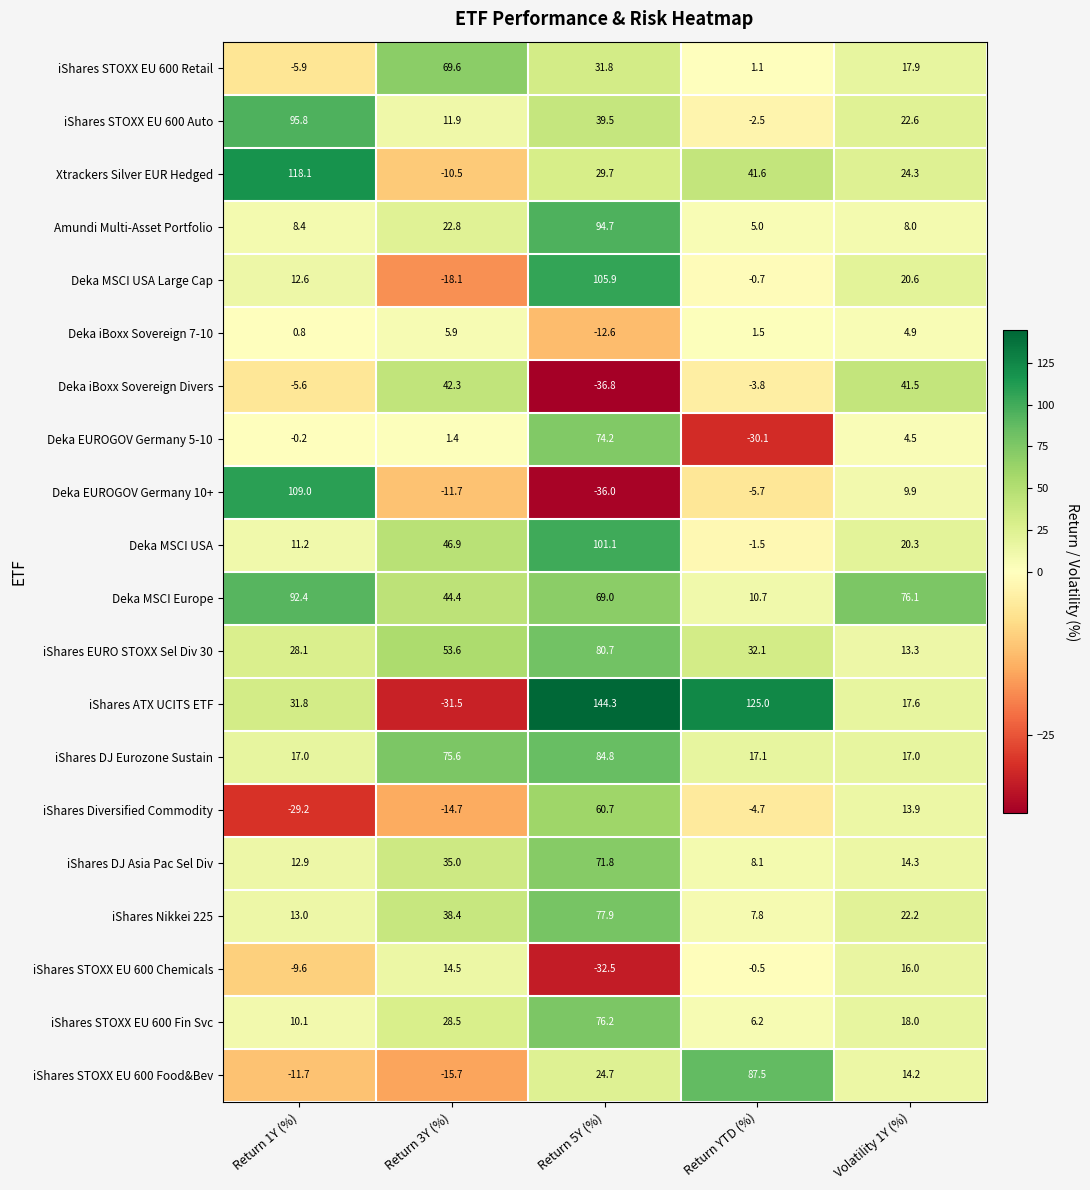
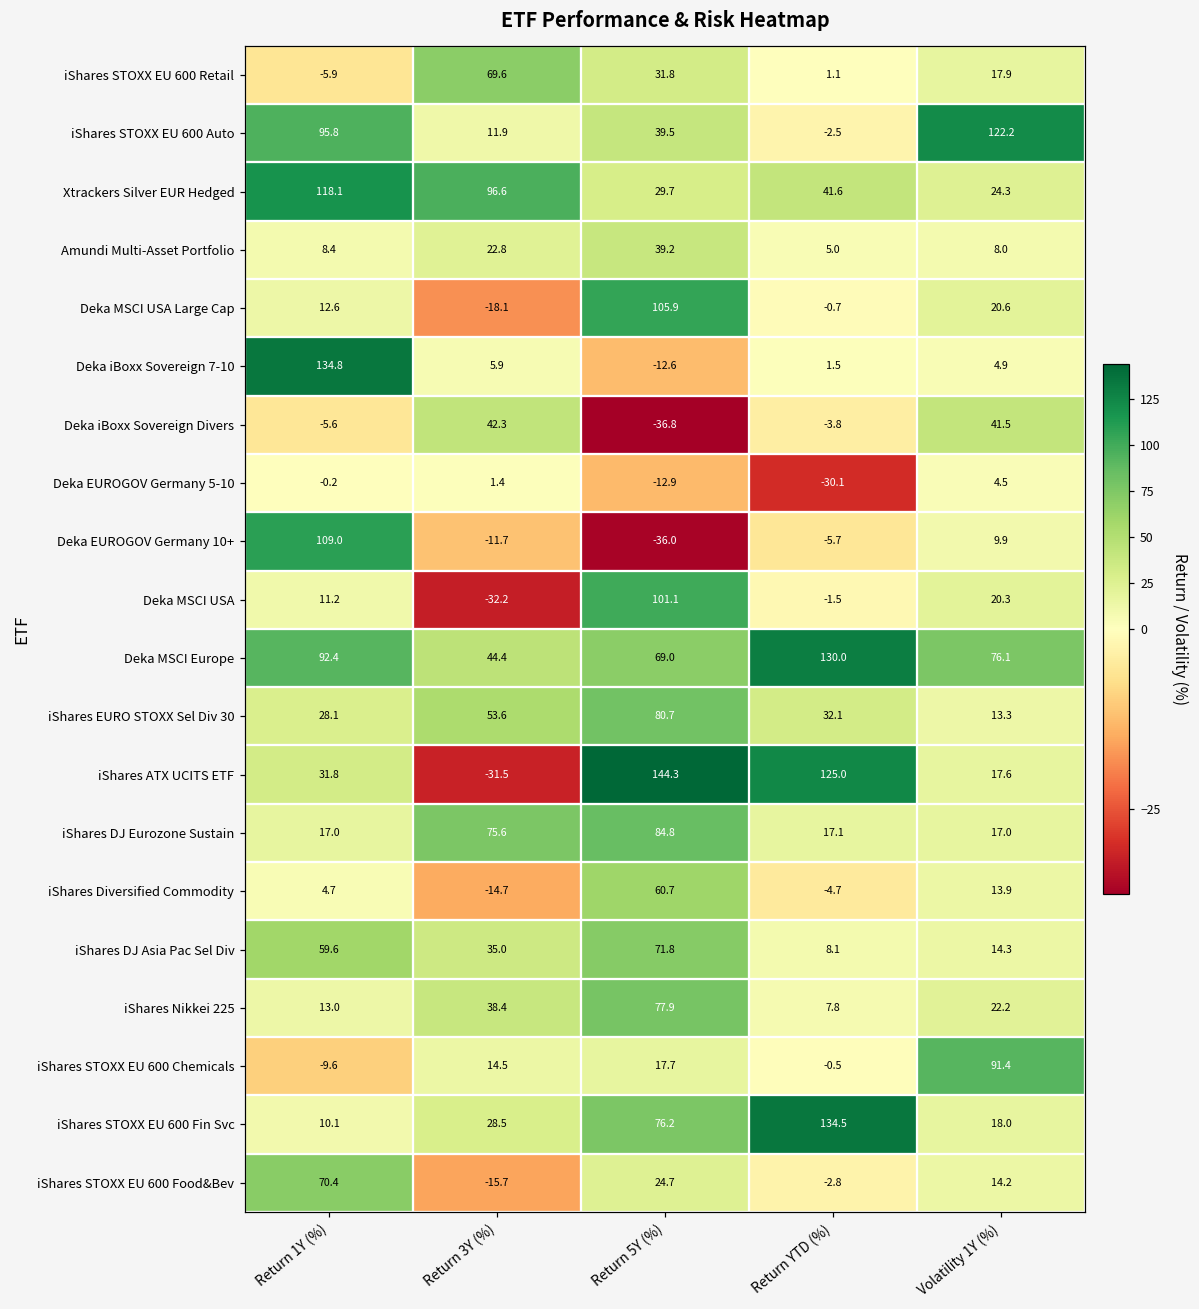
  {
    "iShares STOXX EU 600 Retail": {
      "Return 1Y (%)": -5.9,
      "Return 3Y (%)": 69.6,
      "Return 5Y (%)": 31.8,
      "Return YTD (%)": 1.1,
      "Volatility 1Y (%)": 17.9
    },
    "iShares STOXX EU 600 Auto": {
      "Return 1Y (%)": 95.8,
      "Return 3Y (%)": 11.9,
      "Return 5Y (%)": 39.5,
      "Return YTD (%)": -2.5,
-     "Volatility 1Y (%)": 22.6
+     "Volatility 1Y (%)": 122.2
    },
    "Xtrackers Silver EUR Hedged": {
      "Return 1Y (%)": 118.1,
-     "Return 3Y (%)": -10.5,
+     "Return 3Y (%)": 96.6,
      "Return 5Y (%)": 29.7,
      "Return YTD (%)": 41.6,
      "Volatility 1Y (%)": 24.3
    },
    "Amundi Multi-Asset Portfolio": {
      "Return 1Y (%)": 8.4,
      "Return 3Y (%)": 22.8,
-     "Return 5Y (%)": 94.7,
+     "Return 5Y (%)": 39.2,
      "Return YTD (%)": 5.0,
      "Volatility 1Y (%)": 8.0
    },
    "Deka MSCI USA Large Cap": {
      "Return 1Y (%)": 12.6,
      "Return 3Y (%)": -18.1,
      "Return 5Y (%)": 105.9,
      "Return YTD (%)": -0.7,
      "Volatility 1Y (%)": 20.6
    },
    "Deka iBoxx Sovereign 7-10": {
-     "Return 1Y (%)": 0.8,
+     "Return 1Y (%)": 134.8,
      "Return 3Y (%)": 5.9,
      "Return 5Y (%)": -12.6,
      "Return YTD (%)": 1.5,
      "Volatility 1Y (%)": 4.9
    },
    "Deka iBoxx Sovereign Divers": {
      "Return 1Y (%)": -5.6,
      "Return 3Y (%)": 42.3,
      "Return 5Y (%)": -36.8,
      "Return YTD (%)": -3.8,
      "Volatility 1Y (%)": 41.5
    },
    "Deka EUROGOV Germany 5-10": {
      "Return 1Y (%)": -0.2,
      "Return 3Y (%)": 1.4,
-     "Return 5Y (%)": 74.2,
+     "Return 5Y (%)": -12.9,
      "Return YTD (%)": -30.1,
      "Volatility 1Y (%)": 4.5
    },
    "Deka EUROGOV Germany 10+": {
      "Return 1Y (%)": 109.0,
      "Return 3Y (%)": -11.7,
      "Return 5Y (%)": -36.0,
      "Return YTD (%)": -5.7,
      "Volatility 1Y (%)": 9.9
    },
    "Deka MSCI USA": {
      "Return 1Y (%)": 11.2,
-     "Return 3Y (%)": 46.9,
+     "Return 3Y (%)": -32.2,
      "Return 5Y (%)": 101.1,
      "Return YTD (%)": -1.5,
      "Volatility 1Y (%)": 20.3
    },
    "Deka MSCI Europe": {
      "Return 1Y (%)": 92.4,
      "Return 3Y (%)": 44.4,
      "Return 5Y (%)": 69.0,
-     "Return YTD (%)": 10.7,
+     "Return YTD (%)": 130.0,
      "Volatility 1Y (%)": 76.1
    },
    "iShares EURO STOXX Sel Div 30": {
      "Return 1Y (%)": 28.1,
      "Return 3Y (%)": 53.6,
      "Return 5Y (%)": 80.7,
      "Return YTD (%)": 32.1,
      "Volatility 1Y (%)": 13.3
    },
    "iShares ATX UCITS ETF": {
      "Return 1Y (%)": 31.8,
      "Return 3Y (%)": -31.5,
      "Return 5Y (%)": 144.3,
      "Return YTD (%)": 125.0,
      "Volatility 1Y (%)": 17.6
    },
    "iShares DJ Eurozone Sustain": {
      "Return 1Y (%)": 17.0,
      "Return 3Y (%)": 75.6,
      "Return 5Y (%)": 84.8,
      "Return YTD (%)": 17.1,
      "Volatility 1Y (%)": 17.0
    },
    "iShares Diversified Commodity": {
-     "Return 1Y (%)": -29.2,
+     "Return 1Y (%)": 4.7,
      "Return 3Y (%)": -14.7,
      "Return 5Y (%)": 60.7,
      "Return YTD (%)": -4.7,
      "Volatility 1Y (%)": 13.9
    },
    "iShares DJ Asia Pac Sel Div": {
-     "Return 1Y (%)": 12.9,
+     "Return 1Y (%)": 59.6,
      "Return 3Y (%)": 35.0,
      "Return 5Y (%)": 71.8,
      "Return YTD (%)": 8.1,
      "Volatility 1Y (%)": 14.3
    },
    "iShares Nikkei 225": {
      "Return 1Y (%)": 13.0,
      "Return 3Y (%)": 38.4,
      "Return 5Y (%)": 77.9,
      "Return YTD (%)": 7.8,
      "Volatility 1Y (%)": 22.2
    },
    "iShares STOXX EU 600 Chemicals": {
      "Return 1Y (%)": -9.6,
      "Return 3Y (%)": 14.5,
-     "Return 5Y (%)": -32.5,
+     "Return 5Y (%)": 17.7,
      "Return YTD (%)": -0.5,
-     "Volatility 1Y (%)": 16.0
+     "Volatility 1Y (%)": 91.4
    },
    "iShares STOXX EU 600 Fin Svc": {
      "Return 1Y (%)": 10.1,
      "Return 3Y (%)": 28.5,
      "Return 5Y (%)": 76.2,
-     "Return YTD (%)": 6.2,
+     "Return YTD (%)": 134.5,
      "Volatility 1Y (%)": 18.0
    },
    "iShares STOXX EU 600 Food&Bev": {
-     "Return 1Y (%)": -11.7,
+     "Return 1Y (%)": 70.4,
      "Return 3Y (%)": -15.7,
      "Return 5Y (%)": 24.7,
-     "Return YTD (%)": 87.5,
+     "Return YTD (%)": -2.8,
      "Volatility 1Y (%)": 14.2
    }
  }
